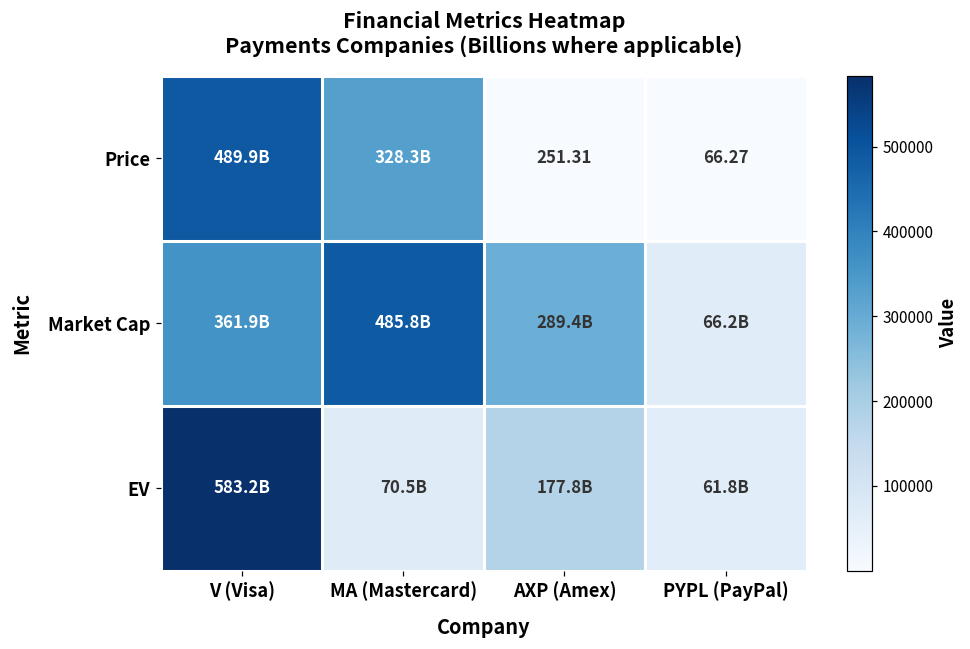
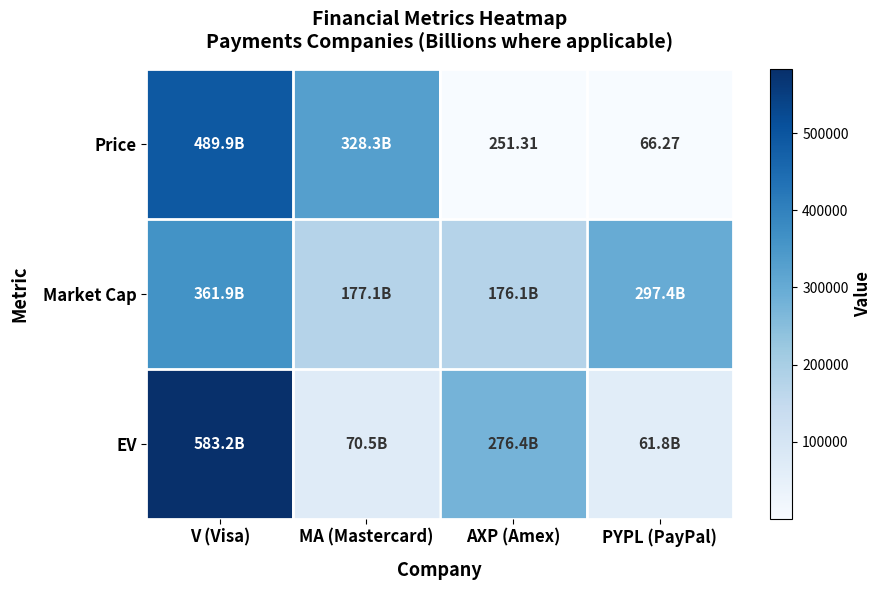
  {
    "Price": {
      "V (Visa)": "489.9B",
      "MA (Mastercard)": "328.3B",
      "AXP (Amex)": "251.31",
      "PYPL (PayPal)": "66.27"
    },
    "Market Cap": {
      "V (Visa)": "361.9B",
-     "MA (Mastercard)": "485.8B",
-     "AXP (Amex)": "289.4B",
-     "PYPL (PayPal)": "66.2B"
+     "MA (Mastercard)": "177.1B",
+     "AXP (Amex)": "176.1B",
+     "PYPL (PayPal)": "297.4B"
    },
    "EV": {
      "V (Visa)": "583.2B",
      "MA (Mastercard)": "70.5B",
-     "AXP (Amex)": "177.8B",
+     "AXP (Amex)": "276.4B",
      "PYPL (PayPal)": "61.8B"
    }
  }
